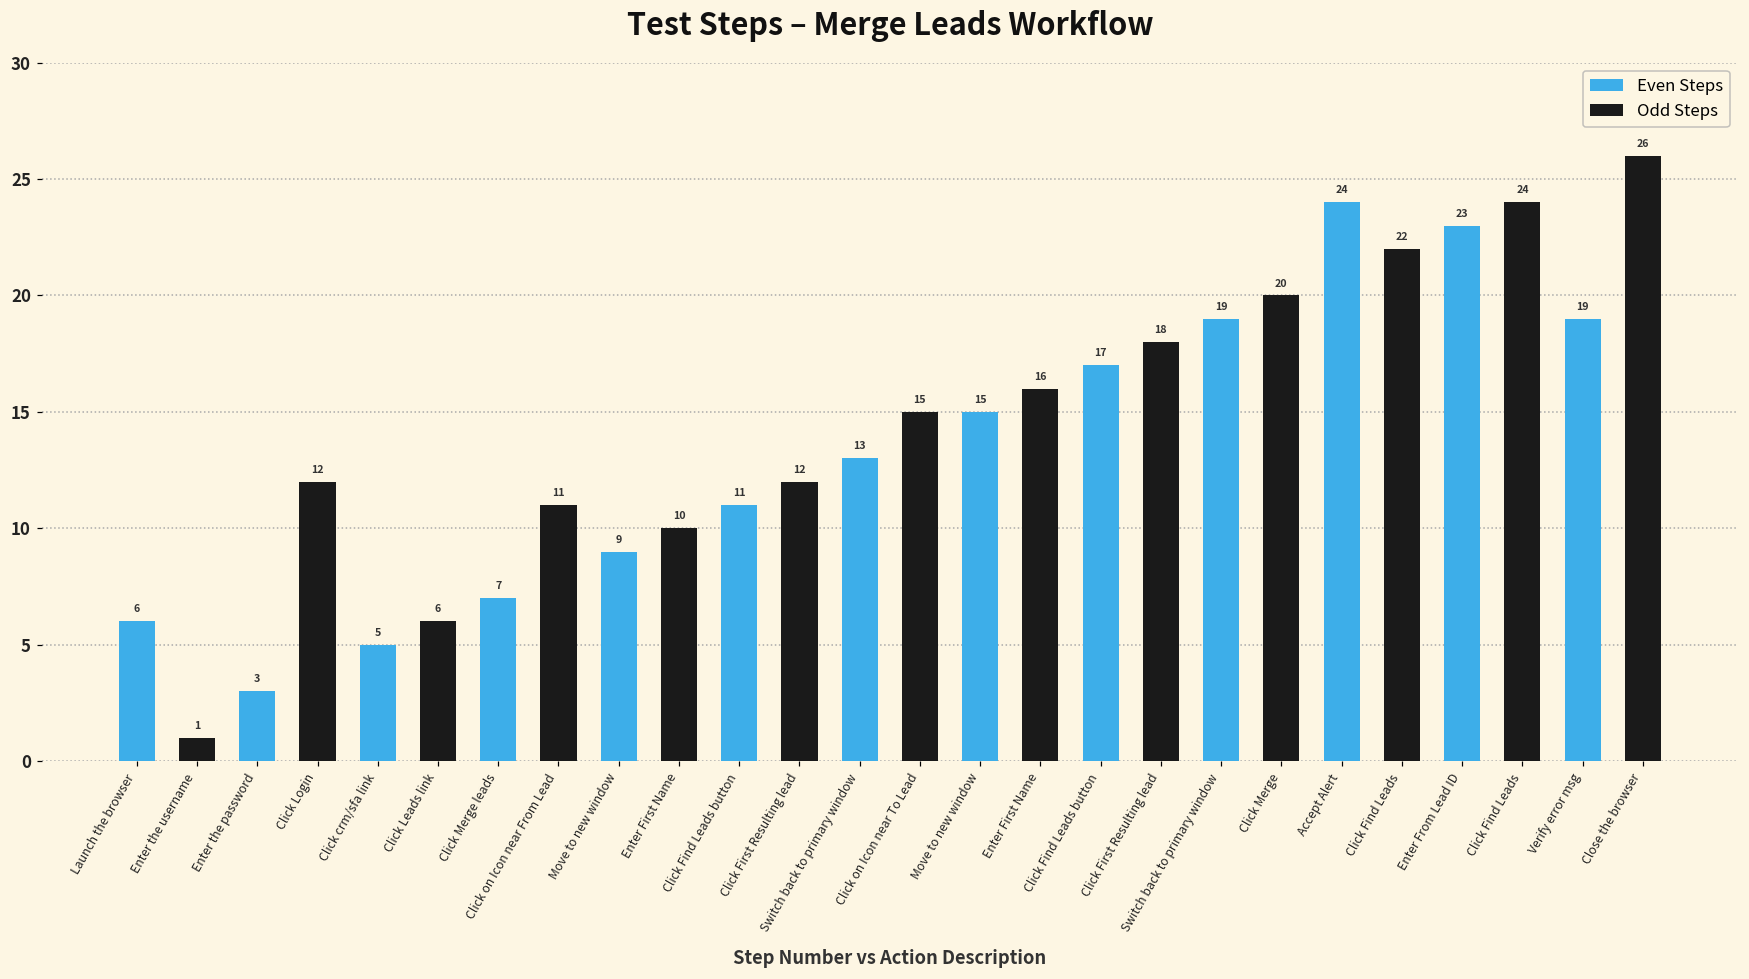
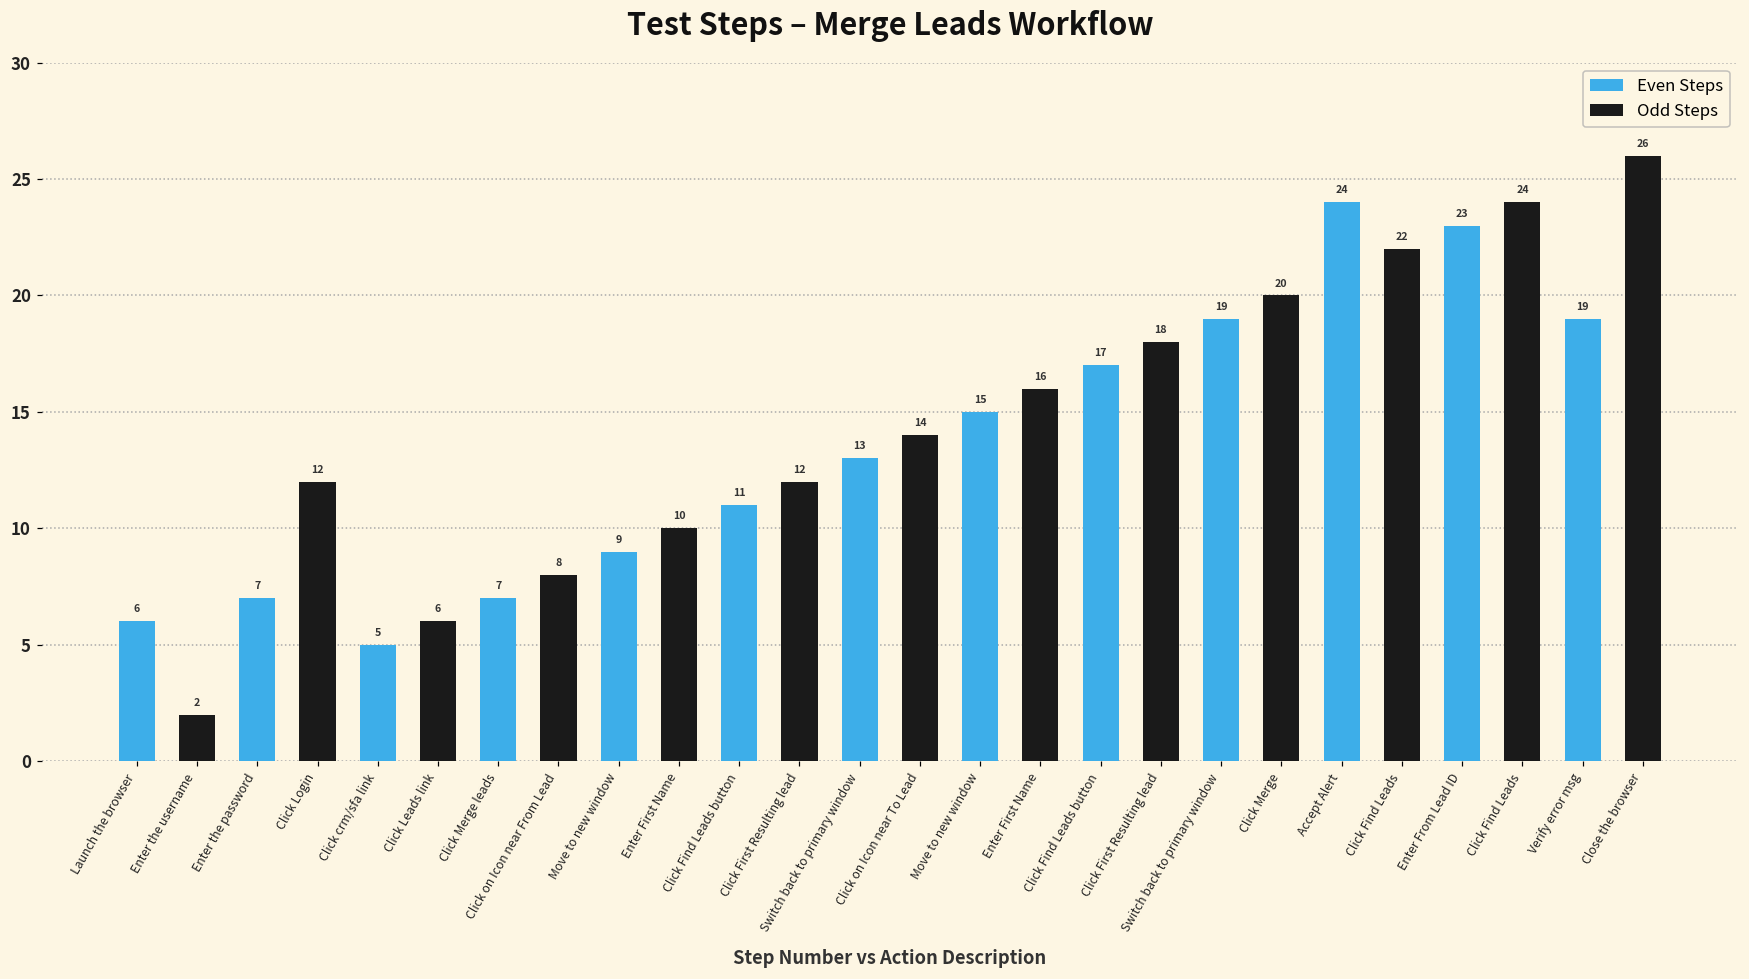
  {
    "Launch the browser": 6,
-   "Enter the username": 1,
-   "Enter the password": 3,
+   "Enter the username": 2,
+   "Enter the password": 7,
    "Click Login": 12,
    "Click crm/sfa link": 5,
    "Click Leads link": 6,
    "Click Merge leads": 7,
-   "Click on Icon near From Lead": 11,
-   "Click on Icon near To Lead": 15,
+   "Click on Icon near From Lead": 8,
+   "Click on Icon near To Lead": 14,
    "Click Merge": 20,
    "Accept Alert": 24,
    "Enter From Lead ID": 23,
    "Verify error msg": 19,
    "Close the browser": 26
  }
